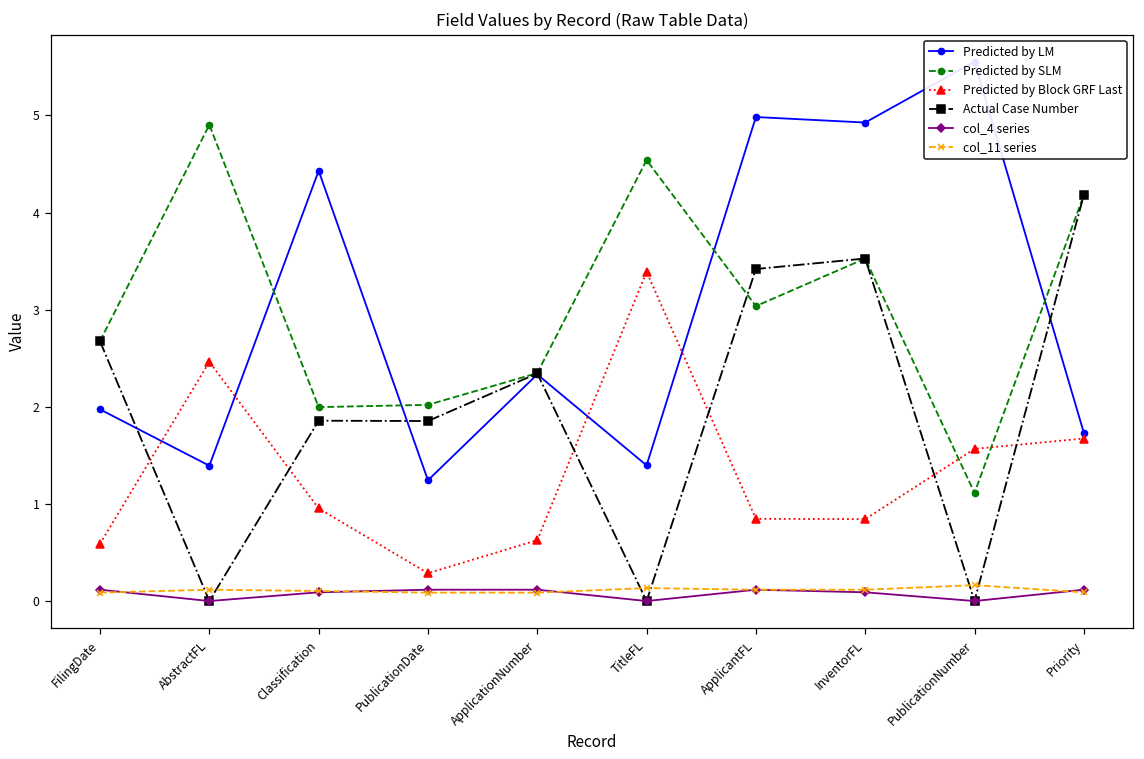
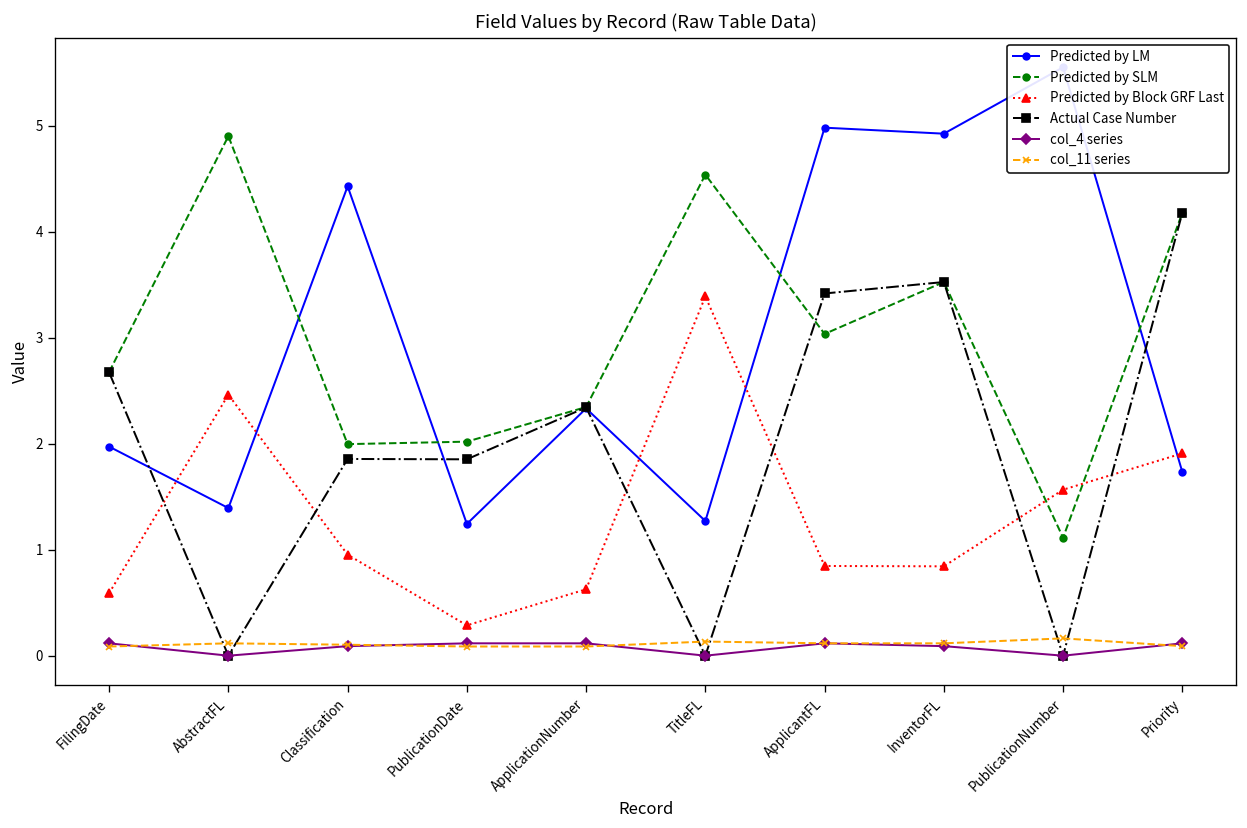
  {
    "Predicted by LM": {
      "FilingDate": 2.0,
      "AbstractFL": 1.4,
      "Classification": 4.4,
      "PublicationDate": 1.2,
-     "TitleFL": 1.4,
+     "TitleFL": 1.3,
      "ApplicantFL": 5.0,
      "InventorFL": 4.9,
      "Priority": 1.7
    },
    "Predicted by SLM": {
      "AbstractFL": 4.9,
      "Classification": 2.0,
      "PublicationDate": 2.0,
      "TitleFL": 4.5,
      "ApplicantFL": 3.0,
      "PublicationNumber": 1.1
    },
    "Predicted by Block GRF Last": {
      "FilingDate": 0.6,
      "AbstractFL": 2.5,
      "Classification": 1.0,
      "PublicationDate": 0.3,
      "ApplicationNumber": 0.6,
      "TitleFL": 3.4,
      "ApplicantFL": 0.8,
      "InventorFL": 0.8,
      "PublicationNumber": 1.6,
-     "Priority": 1.7
+     "Priority": 1.9
    },
    "Actual Case Number": {
      "Classification": 1.9,
      "PublicationDate": 1.9,
      "ApplicantFL": 3.4
    },
    "col_4 series": {
      "FilingDate": 0.1,
      "PublicationDate": 0.1,
      "ApplicationNumber": 0.1
    },
    "col_11 series": {
      "FilingDate": 0.1,
      "AbstractFL": 0.1,
      "PublicationDate": 0.1,
      "ApplicationNumber": 0.1,
      "TitleFL": 0.1,
      "PublicationNumber": 0.2
    }
  }
